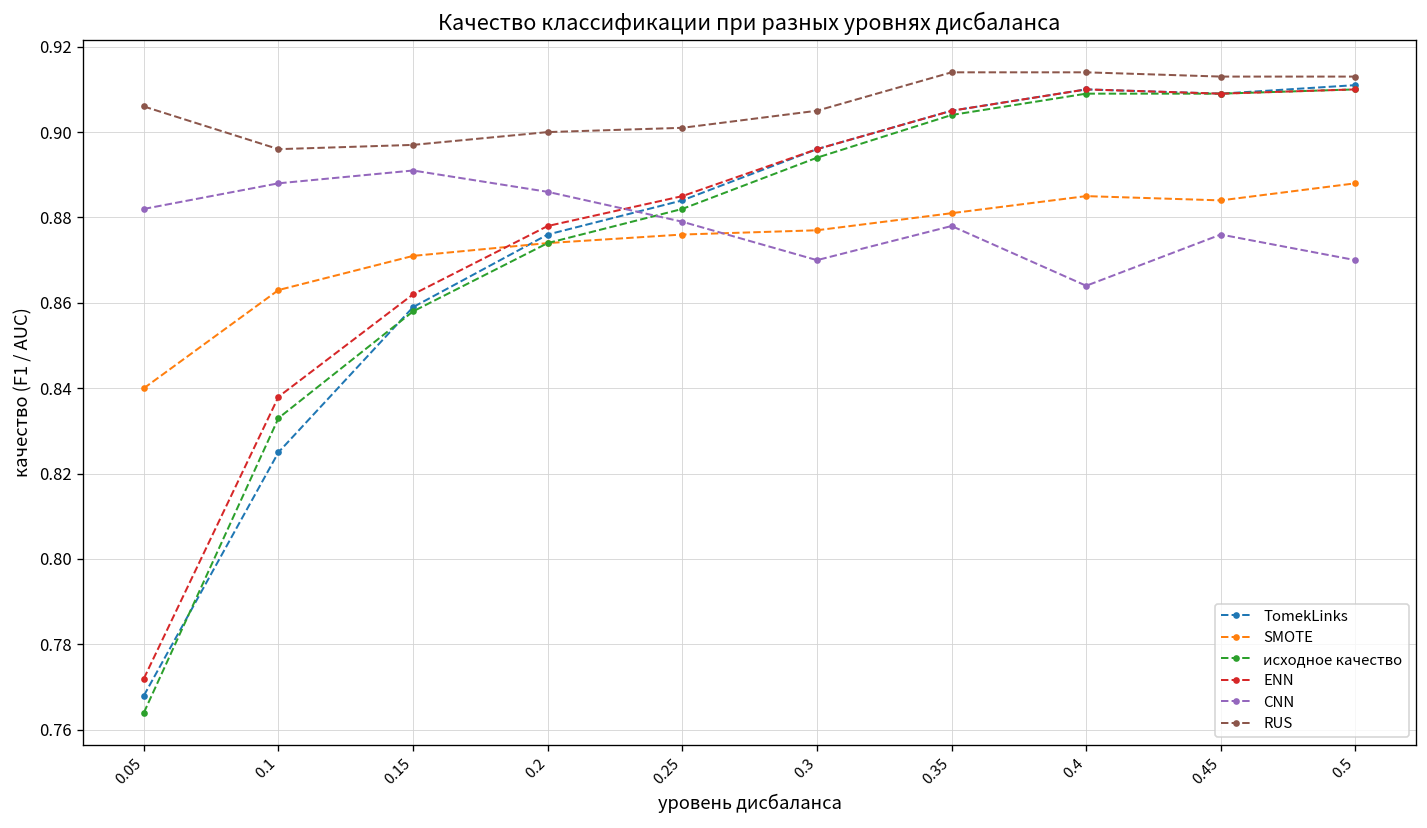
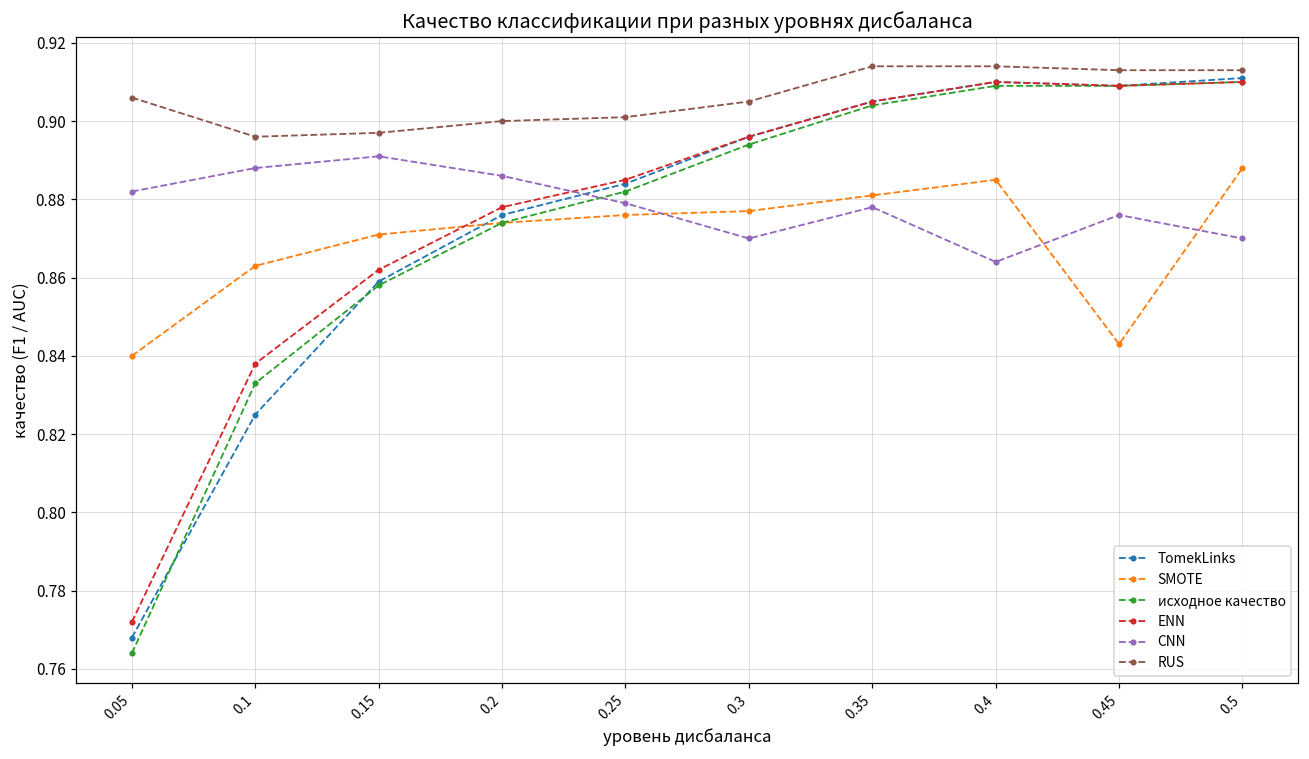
  {
    "TomekLinks": {
      "0.05": 0.768,
      "0.1": 0.825,
      "0.15": 0.859,
      "0.2": 0.876,
      "0.25": 0.884,
      "0.5": 0.911
    },
    "SMOTE": {
      "0.05": 0.840,
      "0.1": 0.863,
      "0.15": 0.871,
      "0.25": 0.876,
      "0.3": 0.877,
      "0.35": 0.881,
      "0.4": 0.885,
-     "0.45": 0.884,
+     "0.45": 0.843,
      "0.5": 0.888
    },
    "исходное качество": {
      "0.05": 0.764,
      "0.1": 0.833,
      "0.15": 0.858,
      "0.25": 0.882,
      "0.3": 0.894,
      "0.35": 0.904,
      "0.4": 0.909
    },
    "ENN": {
      "0.05": 0.772,
      "0.1": 0.838,
      "0.15": 0.862,
      "0.2": 0.878,
      "0.25": 0.885
    },
    "CNN": {
      "0.05": 0.882,
      "0.1": 0.888,
      "0.15": 0.891,
      "0.2": 0.886,
      "0.25": 0.879,
      "0.3": 0.870,
      "0.35": 0.878,
      "0.4": 0.864,
      "0.45": 0.876,
      "0.5": 0.870
    },
    "RUS": {
      "0.05": 0.906,
      "0.1": 0.896,
      "0.15": 0.897,
      "0.2": 0.900,
      "0.25": 0.901,
      "0.3": 0.905,
      "0.35": 0.914,
      "0.4": 0.914,
      "0.45": 0.913,
      "0.5": 0.913
    }
  }
